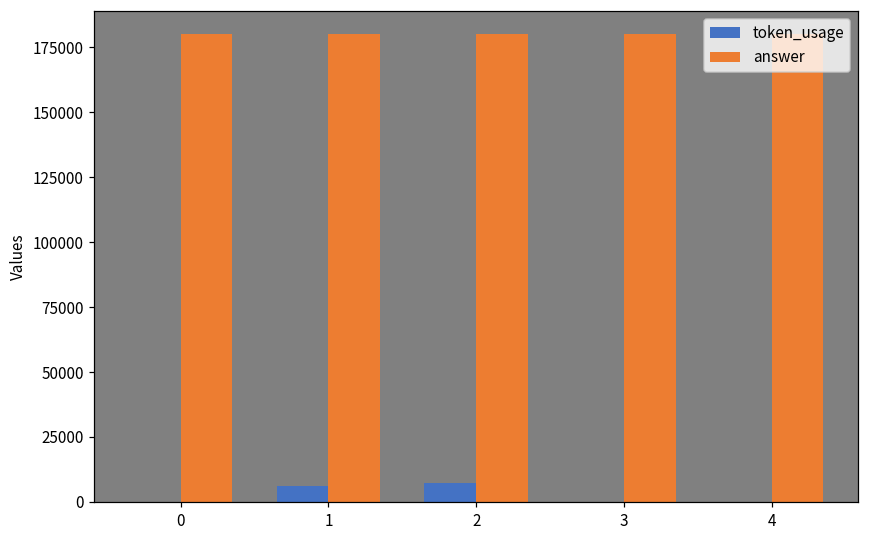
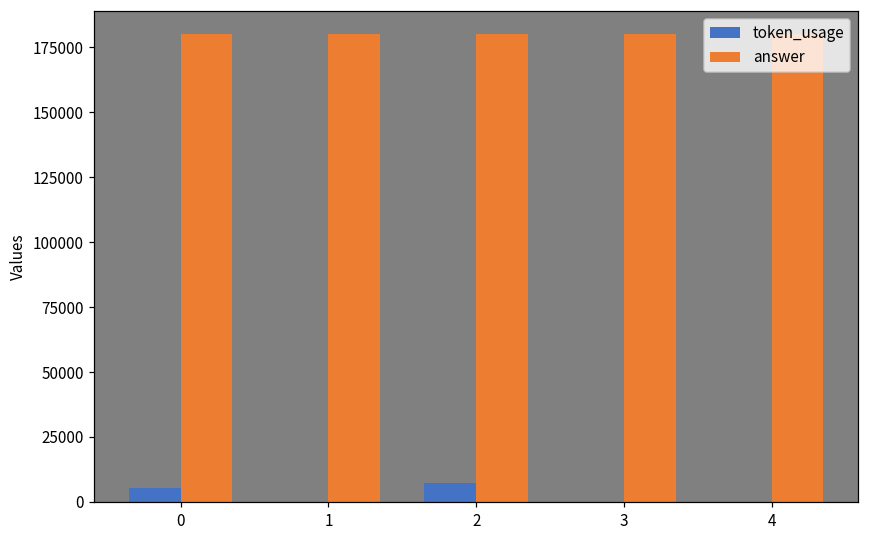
  {
    "token_usage": {
-     "0": 0,
-     "1": 6000,
+     "0": 5000,
+     "1": 0,
      "2": 7000
    },
    "answer": {
      "0": 180000,
      "1": 180000,
      "2": 180000,
      "3": 180000
    }
  }
